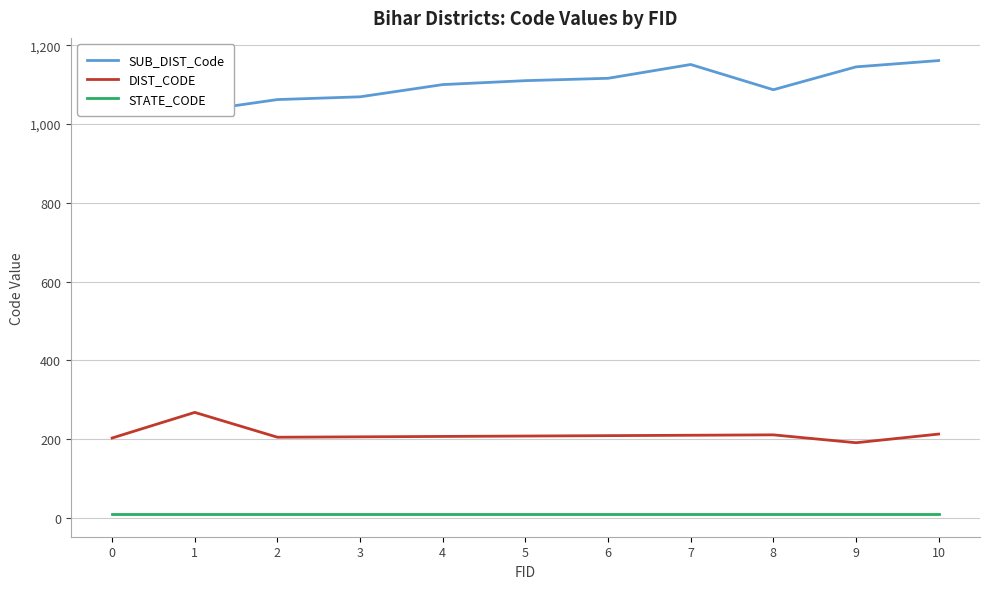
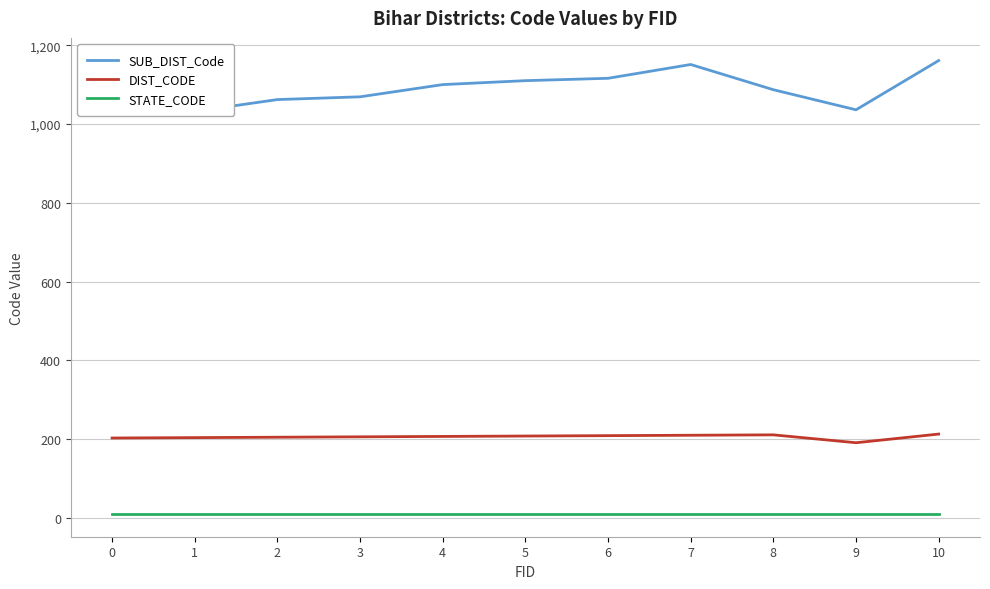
  {
    "SUB_DIST_Code": {
      "2": "1,060",
      "3": "1,070",
      "4": "1,100",
      "5": "1,110",
      "6": "1,120",
      "7": "1,150",
      "8": "1,090",
-     "9": "1,150",
+     "9": "1,040",
      "10": "1,160"
    },
    "DIST_CODE": {
      "0": "200",
-     "1": "270",
+     "1": "200",
      "2": "210",
      "3": "210",
      "4": "210",
      "5": "210",
      "6": "210",
      "7": "210",
      "8": "210",
      "9": "190",
      "10": "210"
    },
    "STATE_CODE": {
      "0": "10",
      "1": "10",
      "2": "10",
      "3": "10",
      "4": "10",
      "5": "10",
      "6": "10",
      "7": "10",
      "8": "10",
      "9": "10",
      "10": "10"
    }
  }
